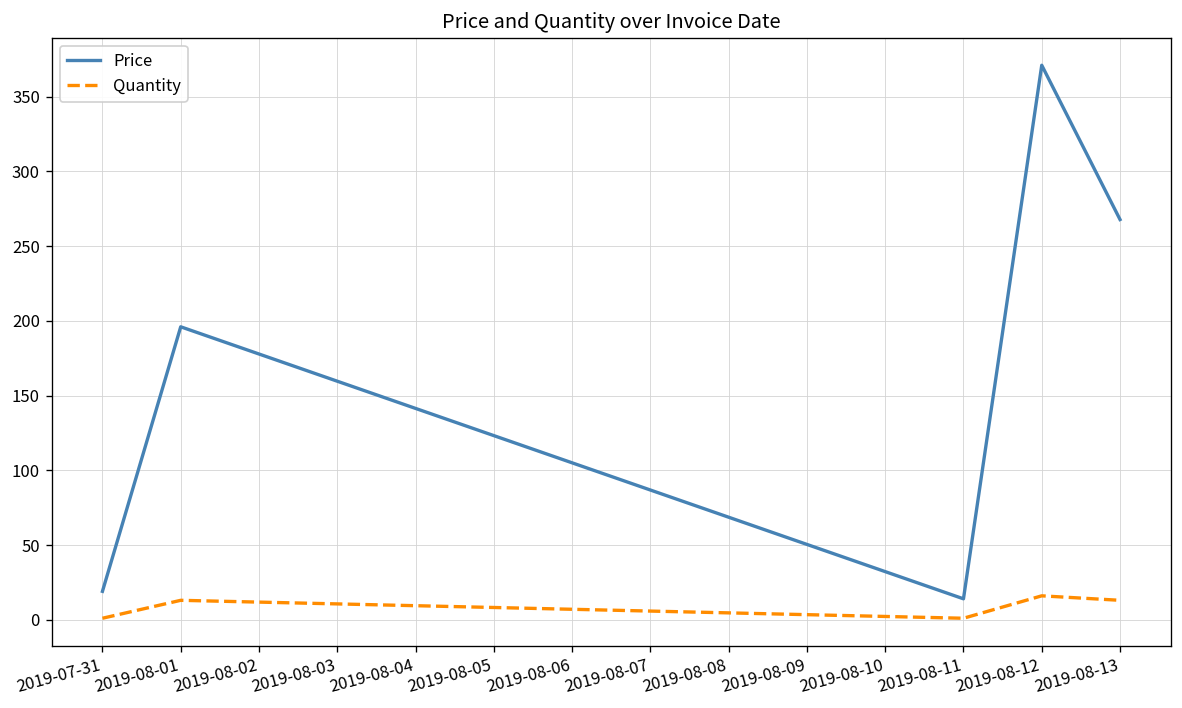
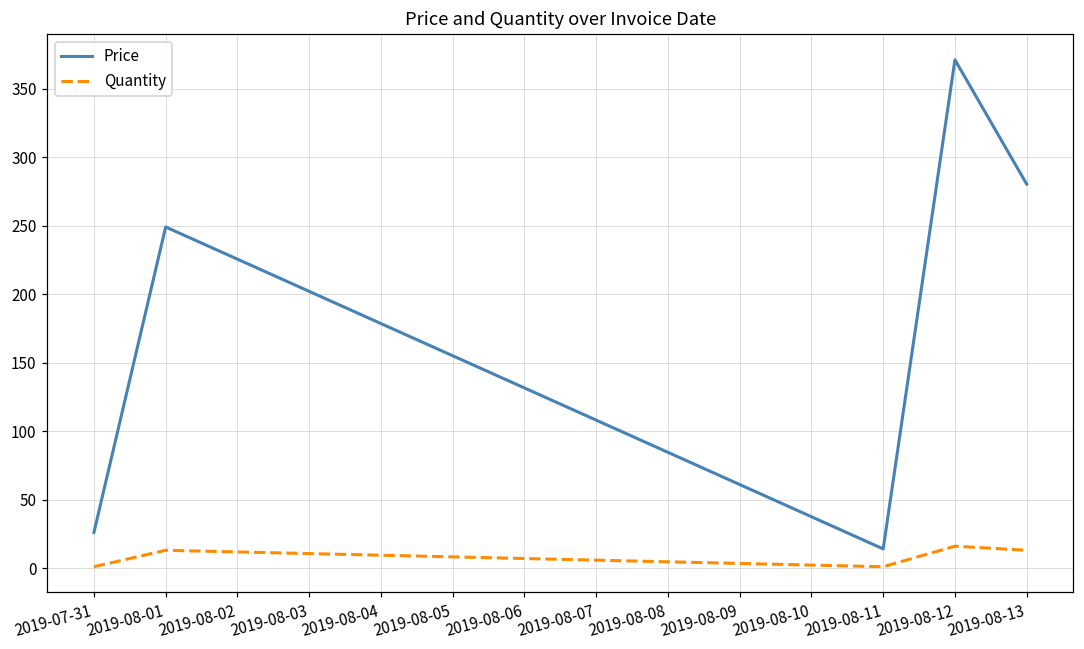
  {
    "Price": {
-     "2019-07-31": 19,
-     "2019-08-01": 196,
+     "2019-07-31": 26,
+     "2019-08-01": 249,
      "2019-08-11": 14,
      "2019-08-12": 371,
-     "2019-08-13": 268
+     "2019-08-13": 280
    },
    "Quantity": {
      "2019-07-31": 1,
      "2019-08-01": 13,
      "2019-08-11": 1,
      "2019-08-12": 16,
      "2019-08-13": 13
    }
  }
